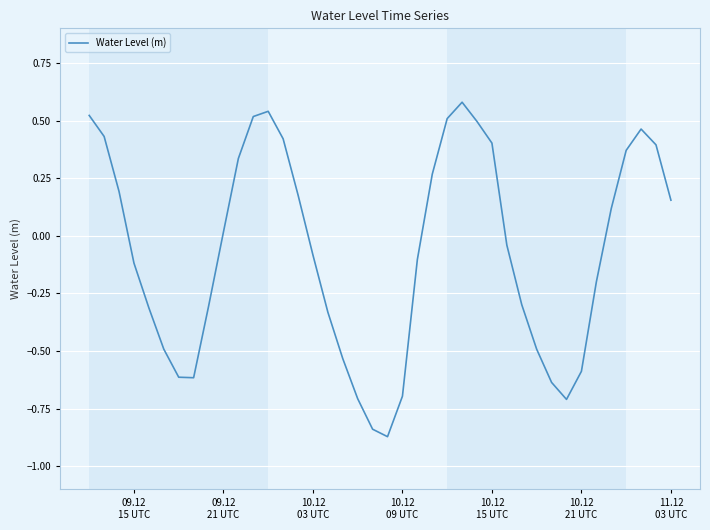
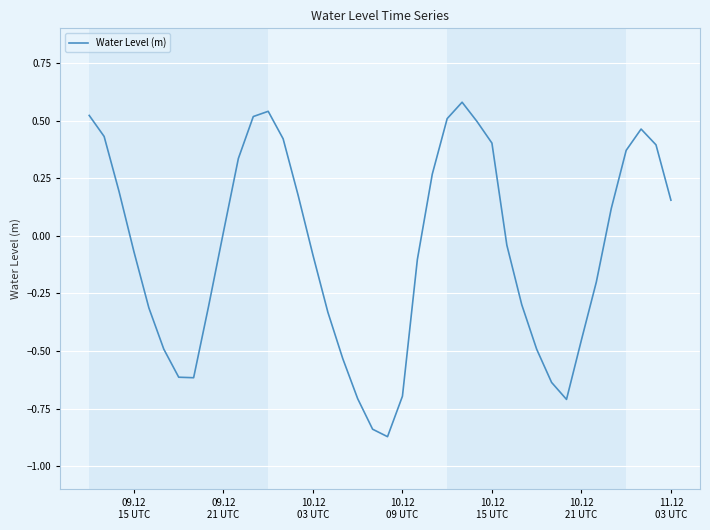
  {
-   "09.12 15 UTC": -0.12,
+   "09.12 15 UTC": -0.07,
    "09.12 21 UTC": 0.02,
    "10.12 03 UTC": -0.08,
    "10.12 09 UTC": -0.70,
    "10.12 15 UTC": 0.40,
-   "10.12 21 UTC": -0.59,
+   "10.12 21 UTC": -0.45,
    "11.12 03 UTC": 0.15
  }
